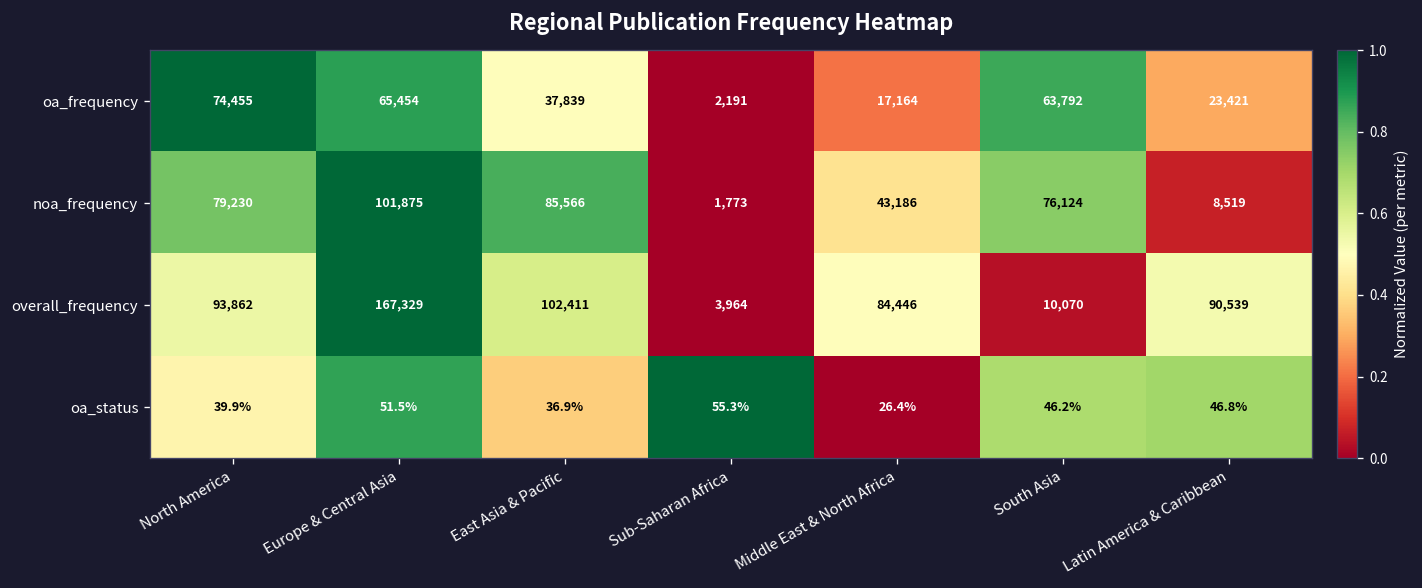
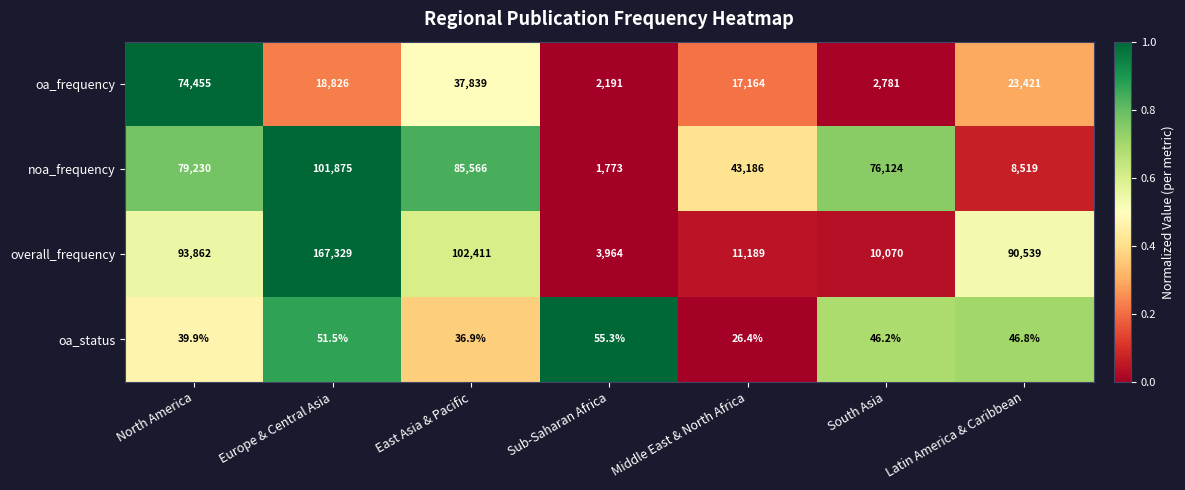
  {
    "oa_frequency": {
      "North America": "74,455",
-     "Europe & Central Asia": "65,454",
+     "Europe & Central Asia": "18,826",
      "East Asia & Pacific": "37,839",
      "Sub-Saharan Africa": "2,191",
      "Middle East & North Africa": "17,164",
-     "South Asia": "63,792",
+     "South Asia": "2,781",
      "Latin America & Caribbean": "23,421"
    },
    "noa_frequency": {
      "North America": "79,230",
      "Europe & Central Asia": "101,875",
      "East Asia & Pacific": "85,566",
      "Sub-Saharan Africa": "1,773",
      "Middle East & North Africa": "43,186",
      "South Asia": "76,124",
      "Latin America & Caribbean": "8,519"
    },
    "overall_frequency": {
      "North America": "93,862",
      "Europe & Central Asia": "167,329",
      "East Asia & Pacific": "102,411",
      "Sub-Saharan Africa": "3,964",
-     "Middle East & North Africa": "84,446",
+     "Middle East & North Africa": "11,189",
      "South Asia": "10,070",
      "Latin America & Caribbean": "90,539"
    },
    "oa_status": {
      "North America": "39.9%",
      "Europe & Central Asia": "51.5%",
      "East Asia & Pacific": "36.9%",
      "Sub-Saharan Africa": "55.3%",
      "Middle East & North Africa": "26.4%",
      "South Asia": "46.2%",
      "Latin America & Caribbean": "46.8%"
    }
  }
